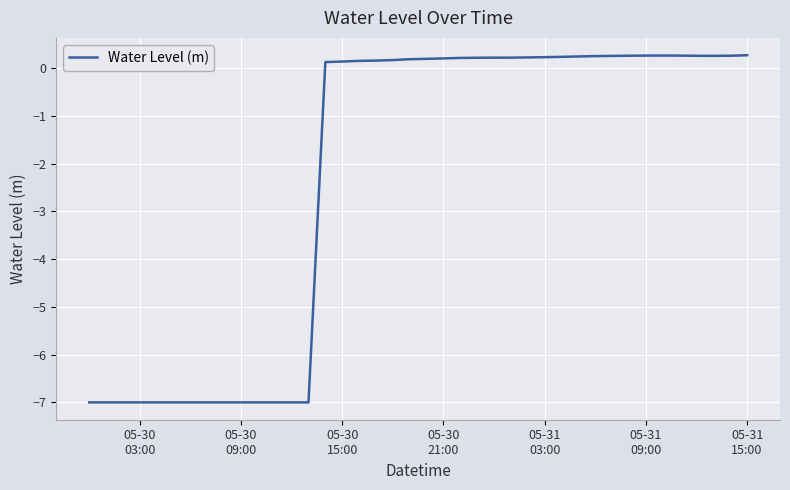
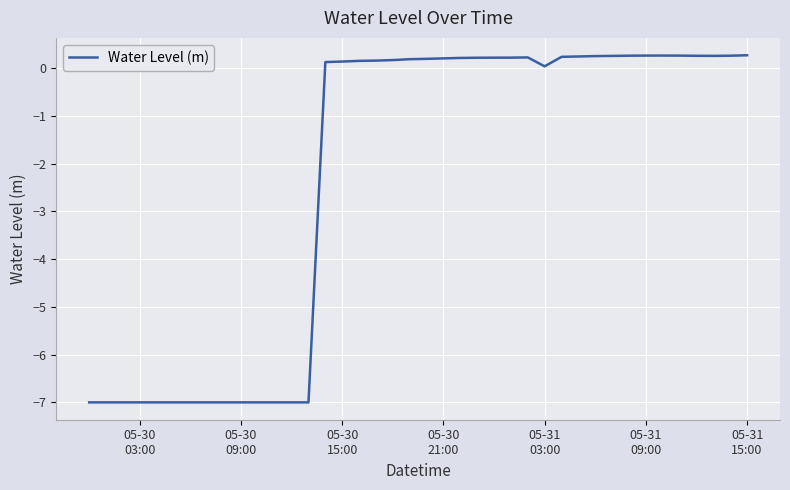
  {
    "05-30 03:00": -7.0,
    "05-30 09:00": -7.0,
    "05-30 15:00": 0.1,
    "05-30 21:00": 0.2,
-   "05-31 03:00": 0.2,
+   "05-31 03:00": 0.0,
    "05-31 09:00": 0.3,
    "05-31 15:00": 0.3
  }
